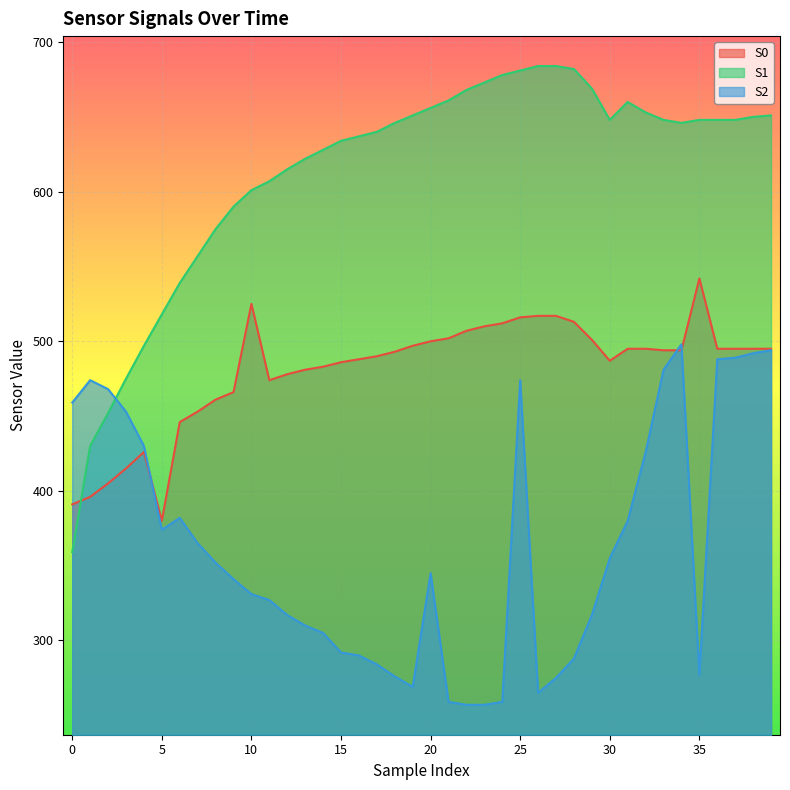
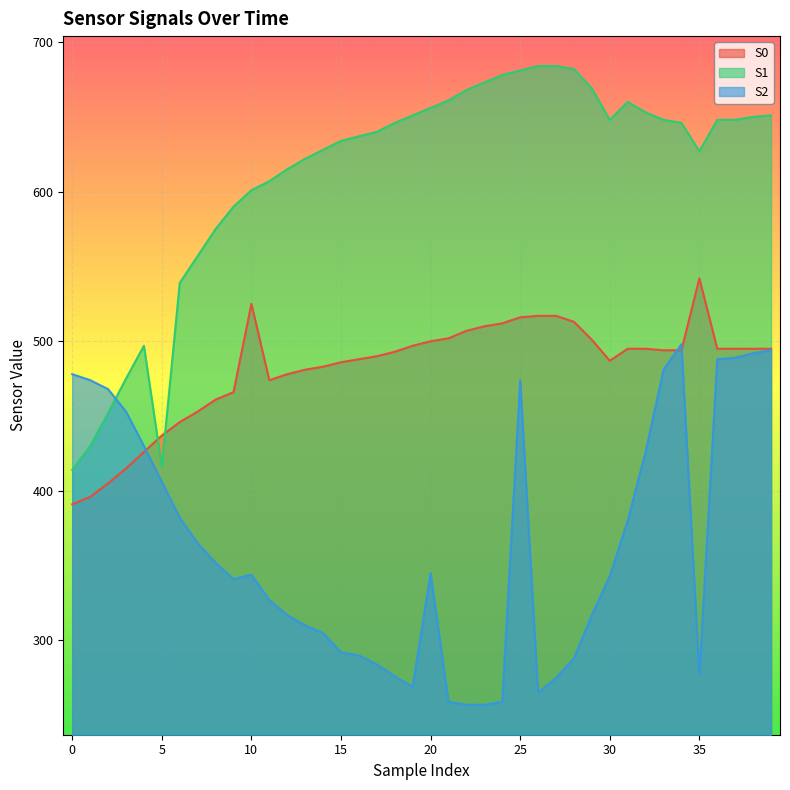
  {
    "S0": {
      "0": 391,
-     "5": 380,
+     "5": 437,
      "10": 525,
      "15": 486,
      "20": 500,
      "25": 516,
      "30": 487,
      "35": 542
    },
    "S1": {
-     "0": 359,
-     "5": 518,
+     "0": 414,
+     "5": 416,
      "10": 601,
      "15": 634,
      "20": 656,
      "25": 681,
      "30": 648,
-     "35": 648
+     "35": 627
    },
    "S2": {
-     "0": 459,
-     "5": 374,
-     "10": 331,
+     "0": 478,
+     "5": 406,
+     "10": 344,
      "15": 292,
      "20": 345,
      "25": 474,
-     "30": 355,
+     "30": 343,
      "35": 277
    }
  }
